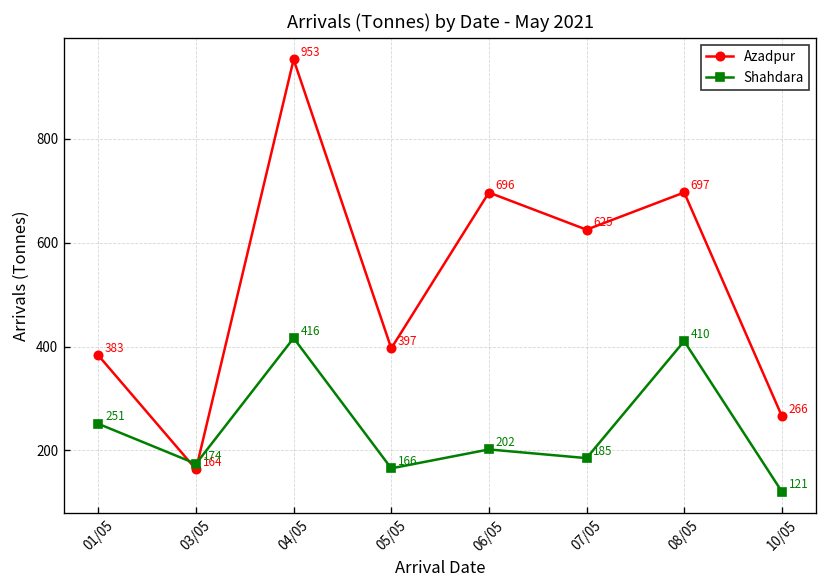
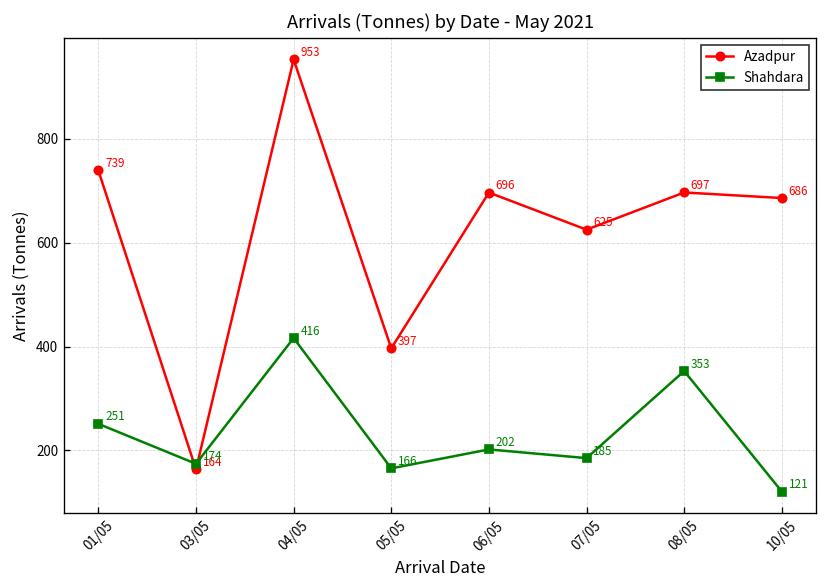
  {
    "Azadpur": {
-     "01/05": 383,
+     "01/05": 739,
      "04/05": 953,
      "05/05": 397,
      "06/05": 696,
      "07/05": 625,
      "08/05": 697,
-     "10/05": 266
+     "10/05": 686
    },
    "Shahdara": {
      "01/05": 251,
      "04/05": 416,
      "05/05": 166,
      "06/05": 202,
      "07/05": 185,
-     "08/05": 410,
+     "08/05": 353,
      "10/05": 121
    }
  }
